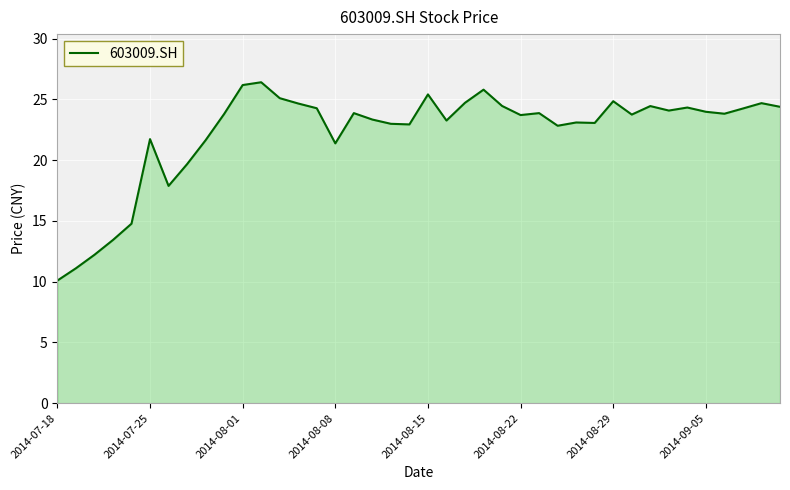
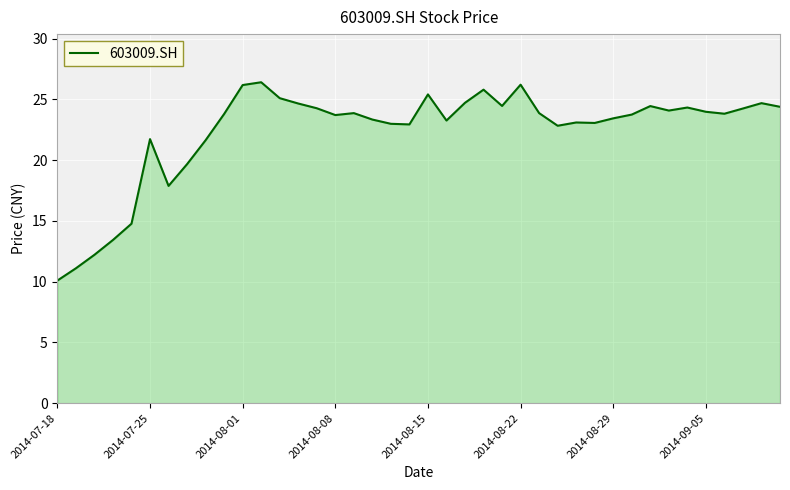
  {
    "2014-07-18": 10.1,
    "2014-07-25": 21.7,
    "2014-08-01": 26.2,
-   "2014-08-08": 21.4,
+   "2014-08-08": 23.7,
    "2014-08-15": 25.4,
-   "2014-08-22": 23.7,
-   "2014-08-29": 24.9,
+   "2014-08-22": 26.2,
+   "2014-08-29": 23.4,
    "2014-09-05": 24.0
  }
